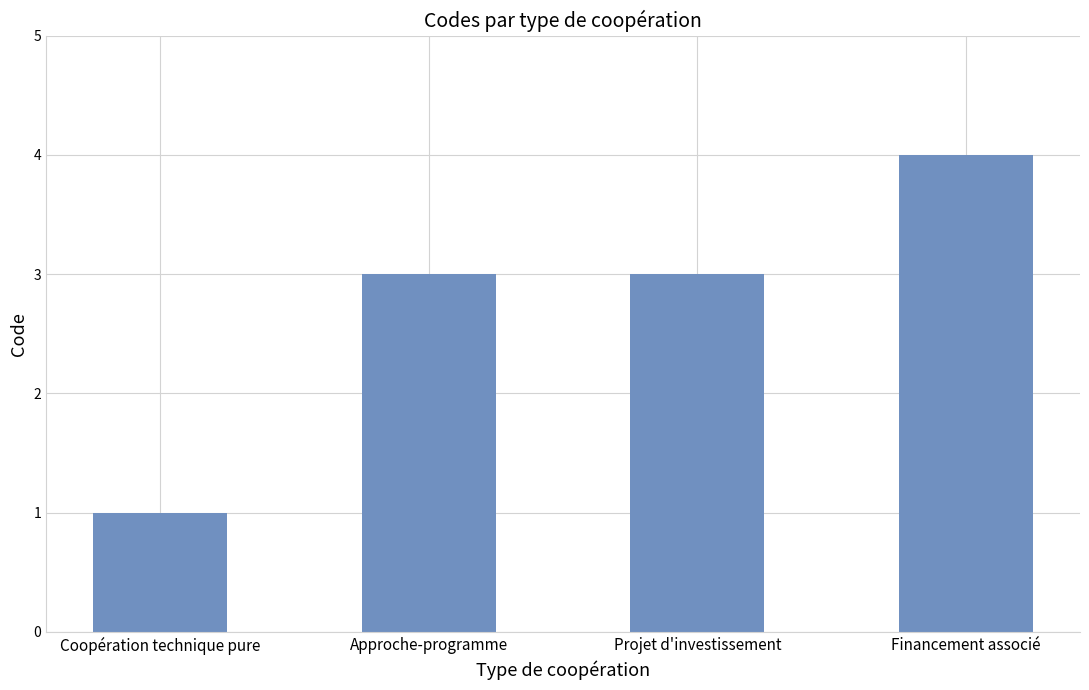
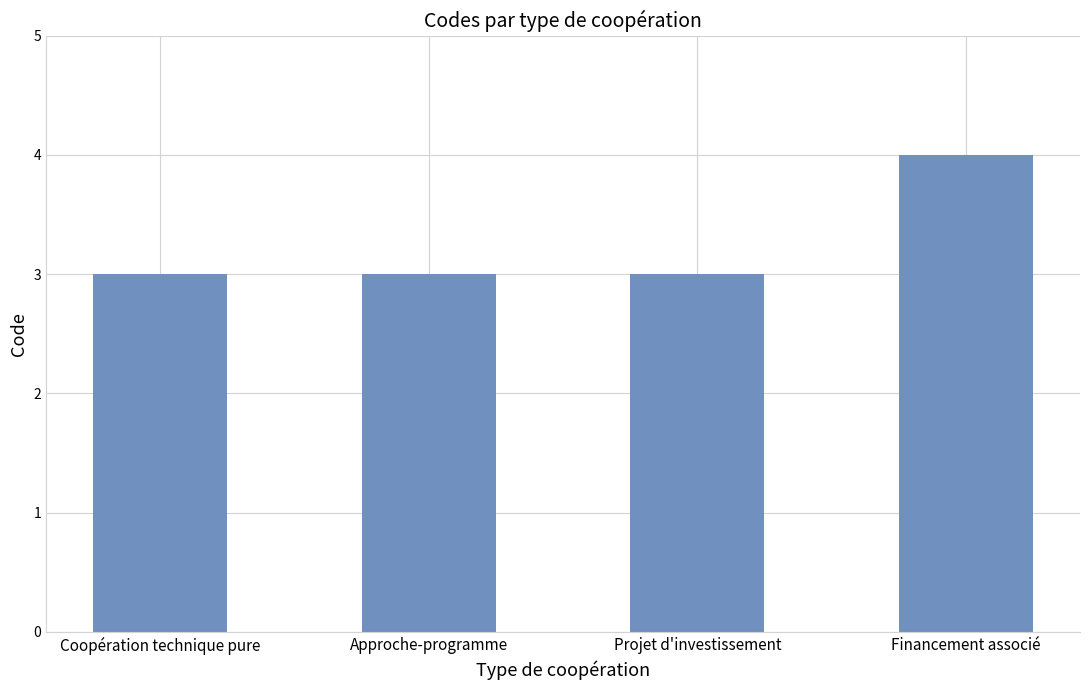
  {
-   "Coopération technique pure": 1,
+   "Coopération technique pure": 3,
    "Approche-programme": 3,
    "Projet d'investissement": 3,
    "Financement associé": 4
  }
